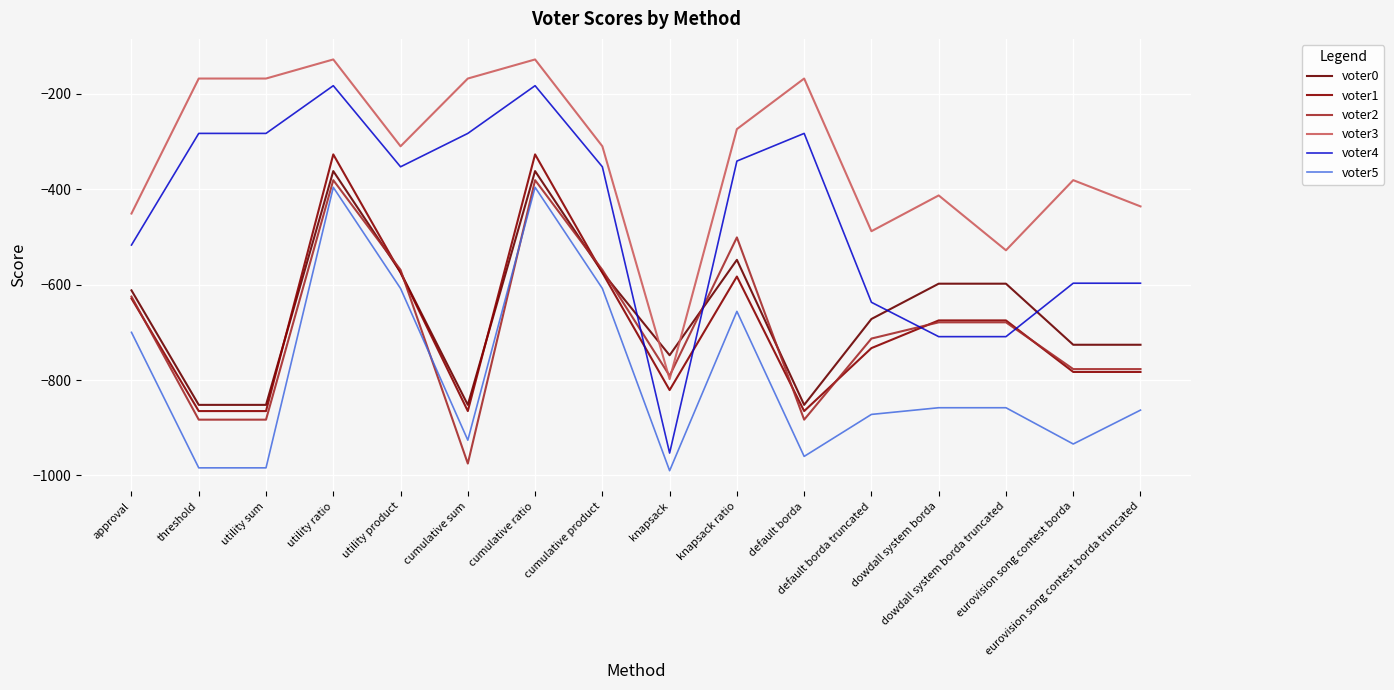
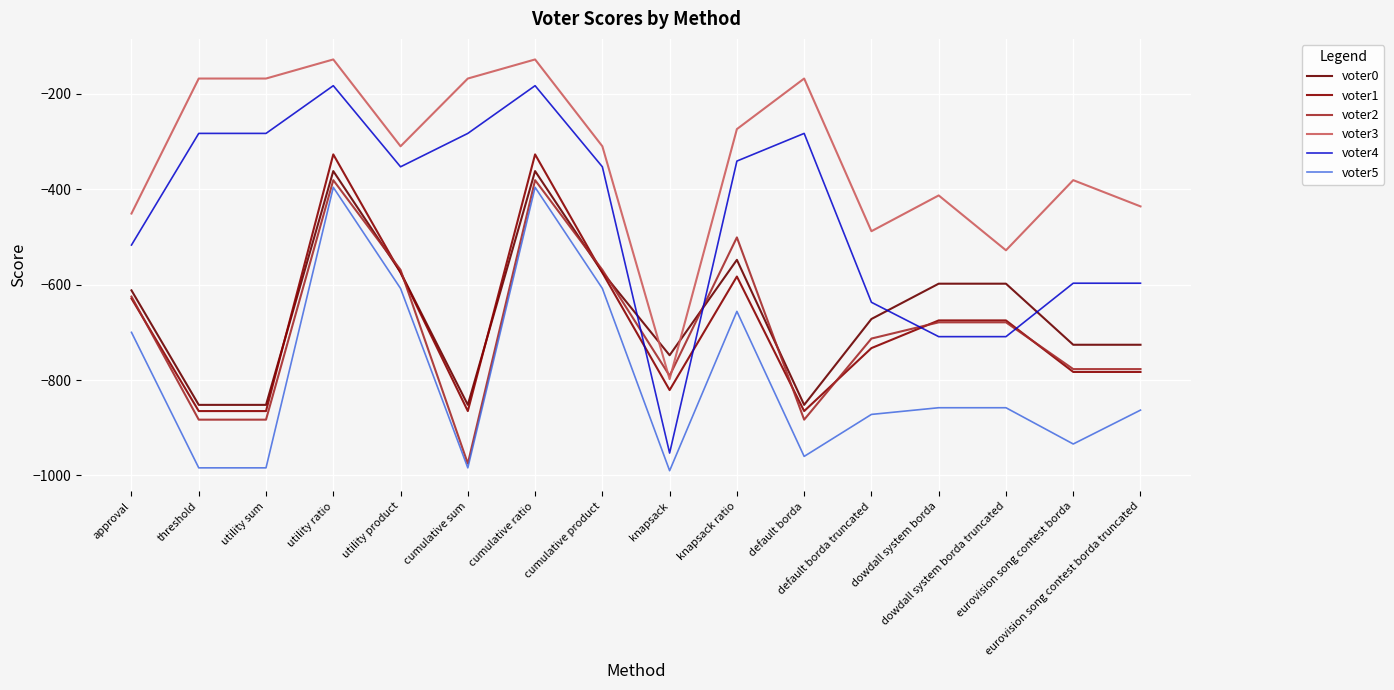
  {
    "voter2": {
      "threshold": -880,
      "utility sum": -880,
      "utility ratio": -380,
      "cumulative sum": -980,
      "cumulative ratio": -380,
      "knapsack": -790,
      "knapsack ratio": -500,
      "default borda": -880,
      "default borda truncated": -710,
      "eurovision song contest borda": -780,
      "eurovision song contest borda truncated": -780
    },
    "voter3": {
      "approval": -450,
      "threshold": -170,
      "utility sum": -170,
      "utility ratio": -130,
      "utility product": -310,
      "cumulative sum": -170,
      "cumulative ratio": -130,
      "cumulative product": -310,
      "knapsack": -800,
      "knapsack ratio": -270,
      "default borda": -170,
      "default borda truncated": -490,
      "dowdall system borda": -410,
      "dowdall system borda truncated": -530,
      "eurovision song contest borda": -380,
      "eurovision song contest borda truncated": -440
    },
    "voter4": {
      "approval": -520,
      "threshold": -280,
      "utility sum": -280,
      "utility ratio": -180,
      "utility product": -350,
      "cumulative sum": -280,
      "cumulative ratio": -180,
      "cumulative product": -350,
      "knapsack": -950,
      "knapsack ratio": -340,
      "default borda": -280,
      "default borda truncated": -640,
      "dowdall system borda": -710,
      "dowdall system borda truncated": -710,
      "eurovision song contest borda": -600,
      "eurovision song contest borda truncated": -600
    },
    "voter5": {
      "approval": -700,
      "threshold": -980,
      "utility sum": -980,
      "utility ratio": -400,
      "utility product": -610,
-     "cumulative sum": -930,
+     "cumulative sum": -980,
      "cumulative ratio": -400,
      "cumulative product": -610,
      "knapsack": -990,
      "knapsack ratio": -660,
      "default borda": -960,
      "default borda truncated": -870,
      "dowdall system borda": -860,
      "dowdall system borda truncated": -860,
      "eurovision song contest borda": -930,
      "eurovision song contest borda truncated": -860
    }
  }
